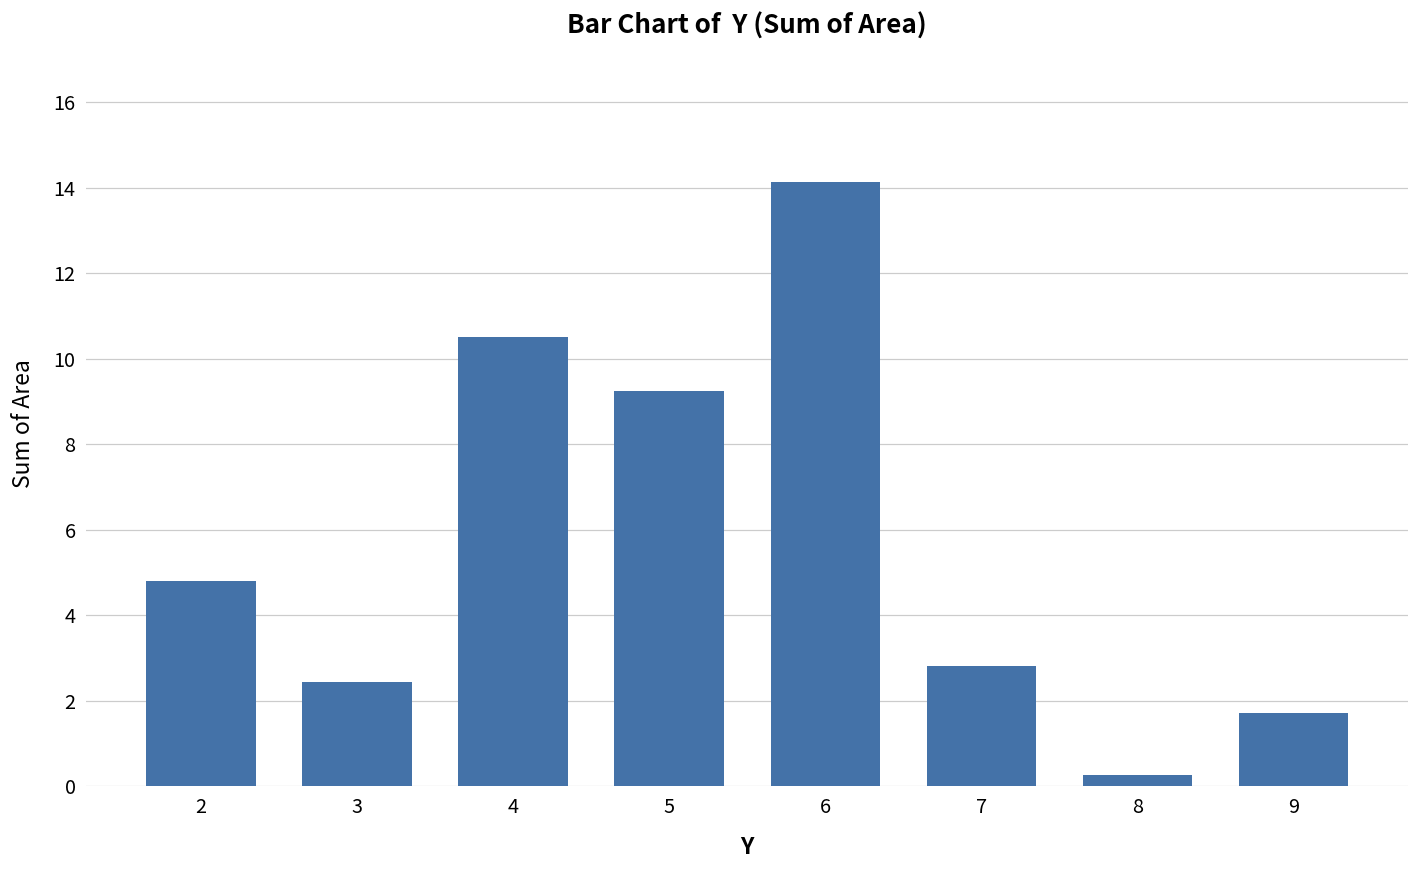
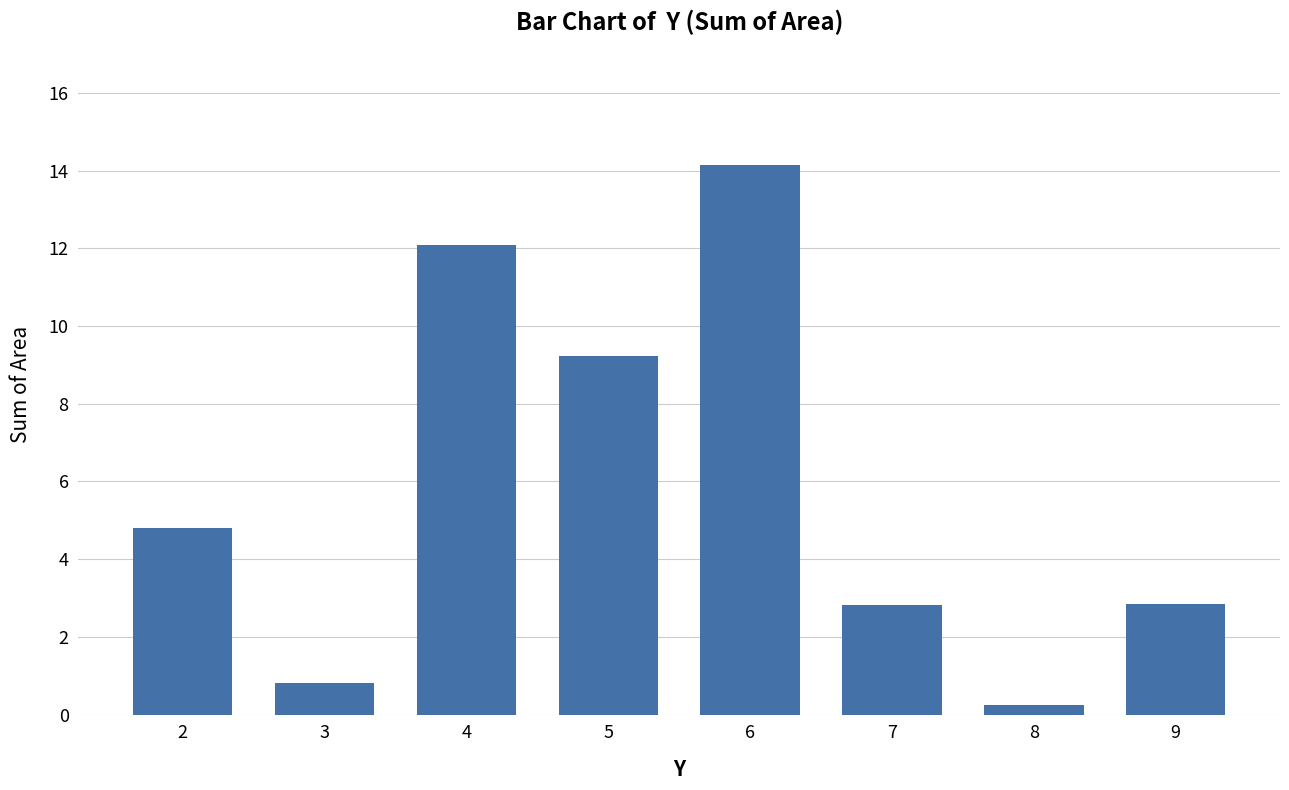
  {
    "2": 4.8,
-   "3": 2.4,
-   "4": 10.5,
+   "3": 0.8,
+   "4": 12.1,
    "5": 9.2,
    "6": 14.1,
    "7": 2.8,
    "8": 0.3,
-   "9": 1.7
+   "9": 2.8
  }
